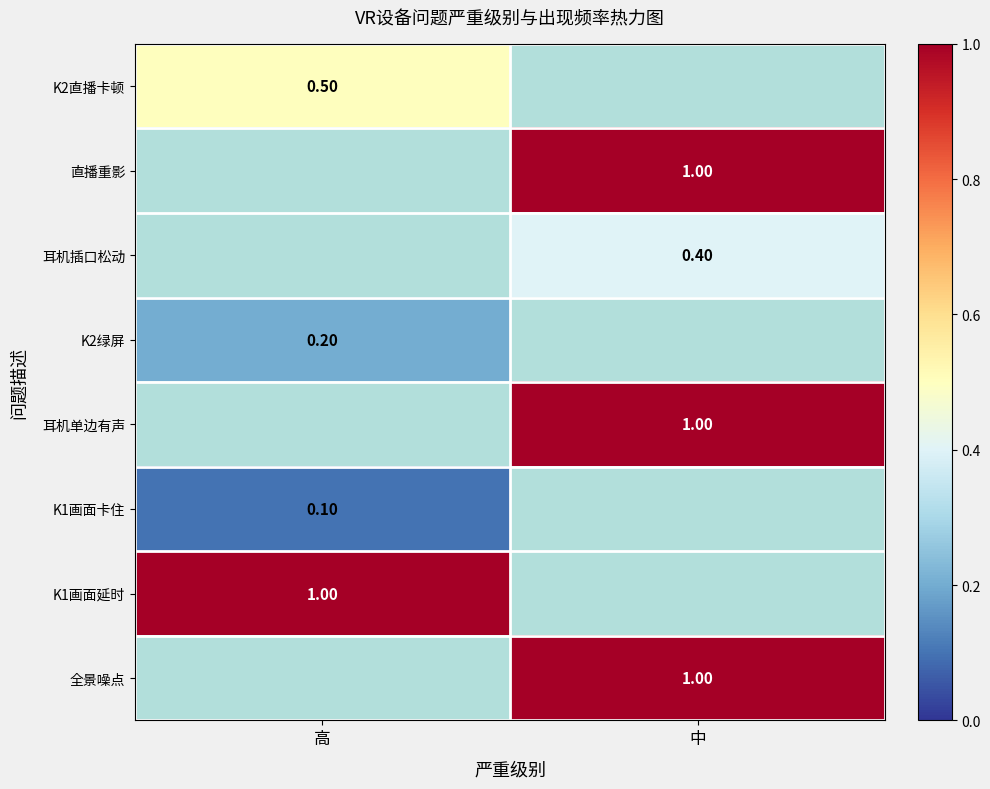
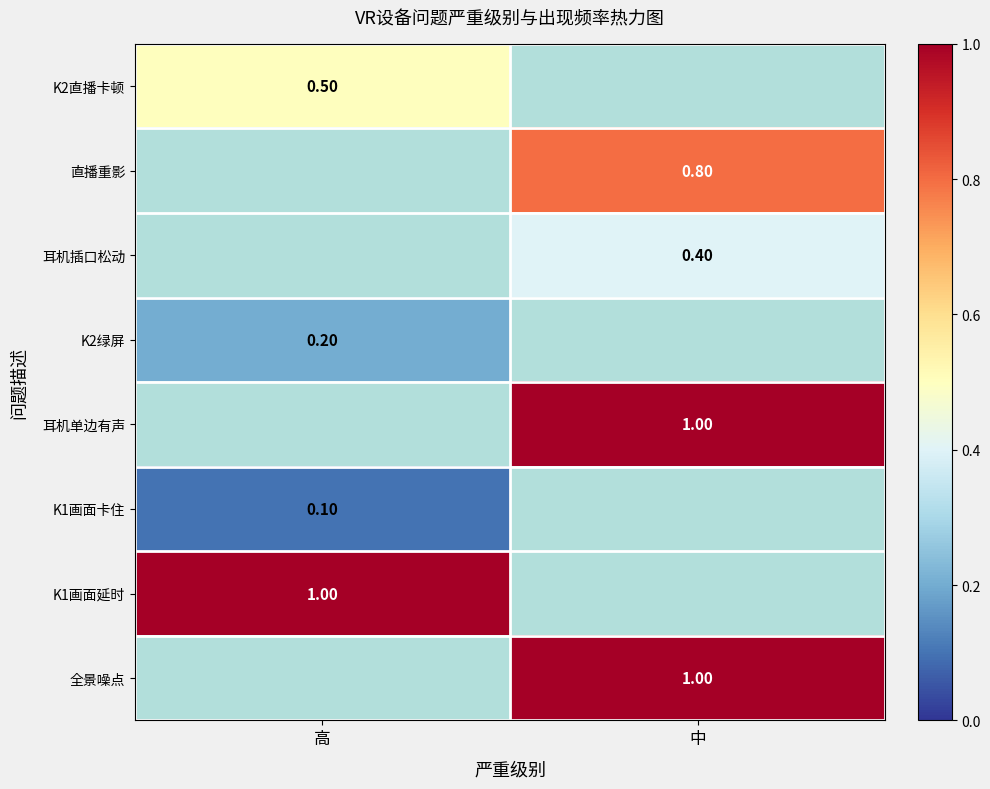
  {
    "K2直播卡顿": {
      "高": 0.50
    },
    "直播重影": {
-     "中": 1.00
+     "中": 0.80
    },
    "耳机插口松动": {
      "中": 0.40
    },
    "K2绿屏": {
      "高": 0.20
    },
    "耳机单边有声": {
      "中": 1.00
    },
    "K1画面卡住": {
      "高": 0.10
    },
    "K1画面延时": {
      "高": 1.00
    },
    "全景噪点": {
      "中": 1.00
    }
  }
